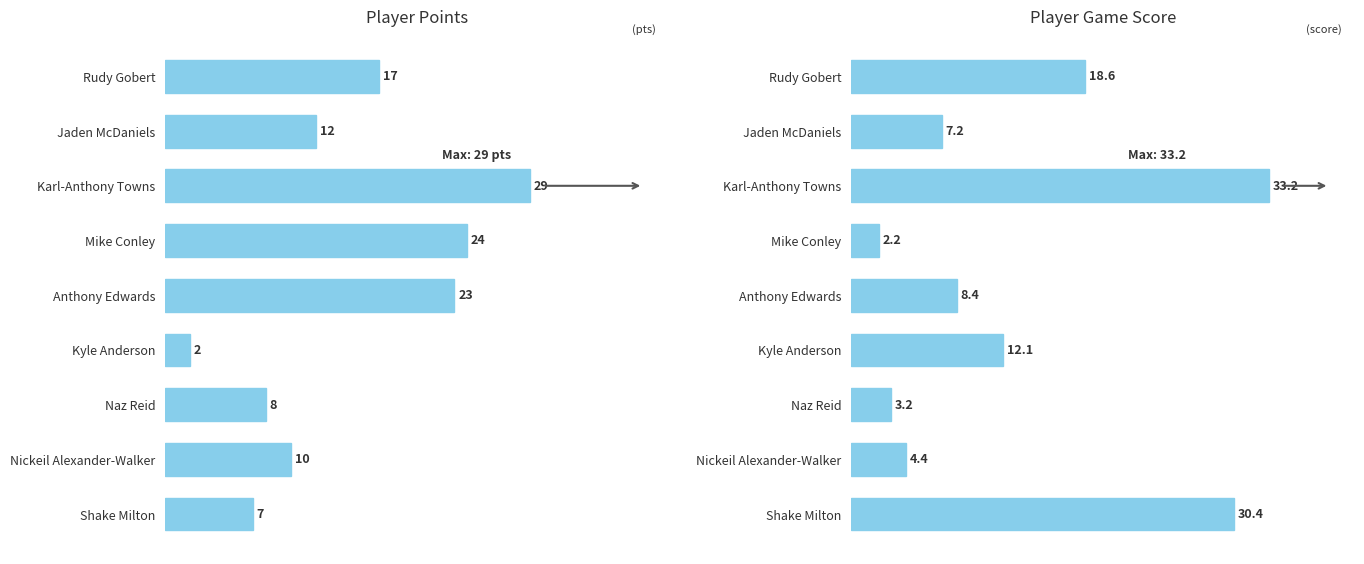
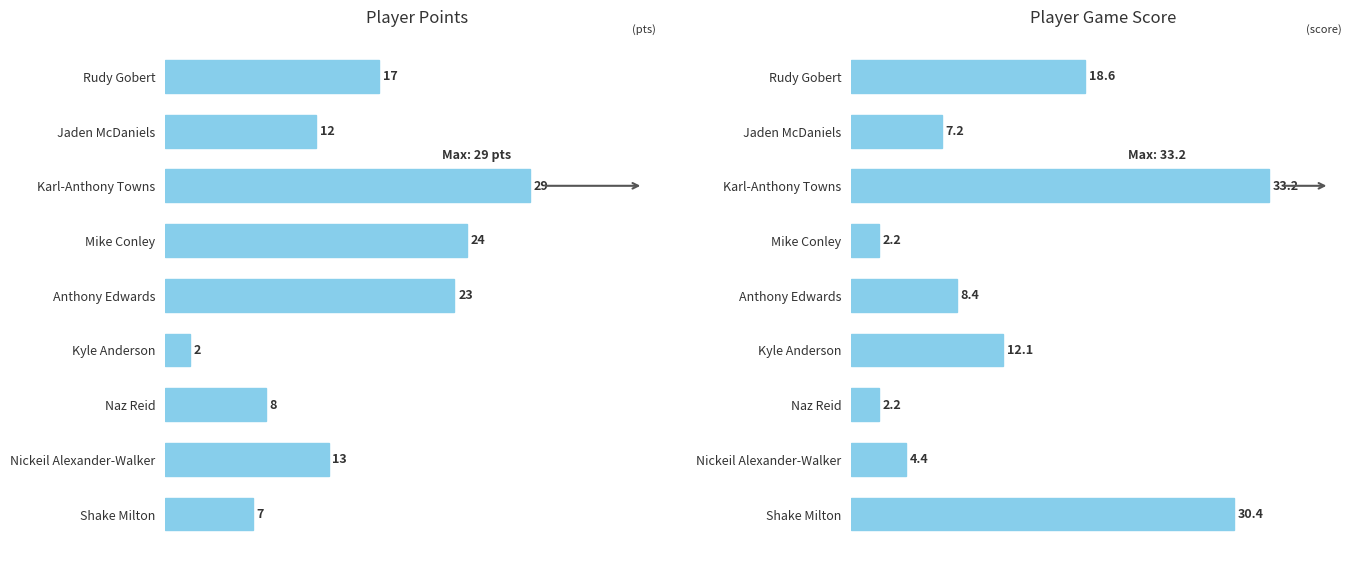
  {
    "Player Points": {
      "Rudy Gobert": 17,
      "Jaden McDaniels": 12,
      "Karl-Anthony Towns": 29,
      "Mike Conley": 24,
      "Anthony Edwards": 23,
      "Kyle Anderson": 2,
      "Naz Reid": 8,
-     "Nickeil Alexander-Walker": 10,
+     "Nickeil Alexander-Walker": 13,
      "Shake Milton": 7
    },
    "Player Game Score": {
      "Rudy Gobert": 18.6,
      "Jaden McDaniels": 7.2,
      "Karl-Anthony Towns": 33.2,
      "Mike Conley": 2.2,
      "Anthony Edwards": 8.4,
      "Kyle Anderson": 12.1,
-     "Naz Reid": 3.2,
+     "Naz Reid": 2.2,
      "Nickeil Alexander-Walker": 4.4,
      "Shake Milton": 30.4
    }
  }
